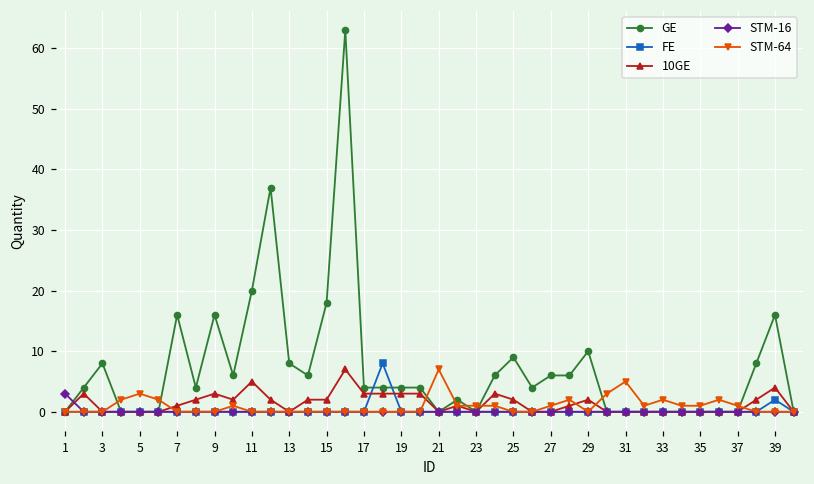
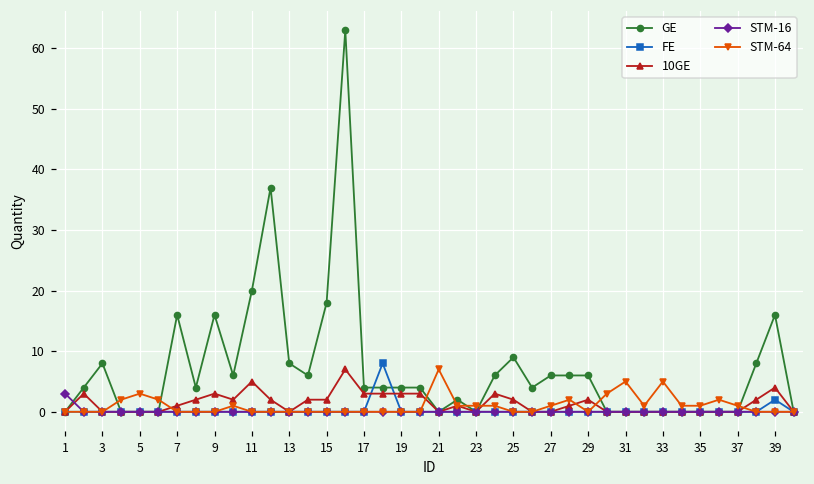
  {
    "GE": {
      "3": 8,
      "7": 16,
      "9": 16,
      "11": 20,
      "13": 8,
      "15": 18,
      "17": 4,
      "19": 4,
      "25": 9,
      "27": 6,
-     "29": 10,
+     "29": 6,
      "39": 16
    },
    "FE": {
      "39": 2
    },
    "10GE": {
      "7": 1,
      "9": 3,
      "11": 5,
      "15": 2,
      "17": 3,
      "19": 3,
      "25": 2,
      "29": 2,
      "39": 4
    },
    "STM-16": {
      "1": 3
    },
    "STM-64": {
      "5": 3,
      "21": 7,
      "23": 1,
      "27": 1,
      "31": 5,
-     "33": 2,
+     "33": 5,
      "35": 1,
      "37": 1
    }
  }
